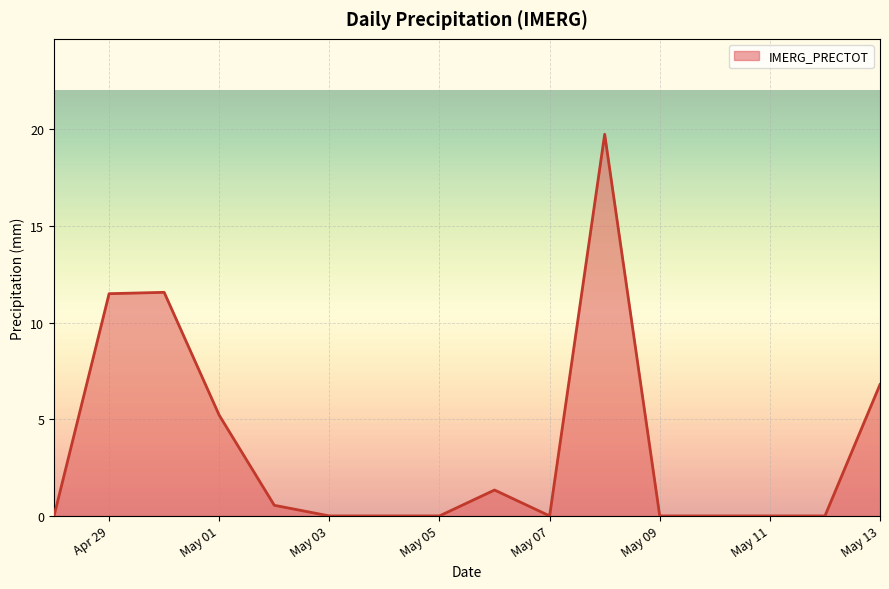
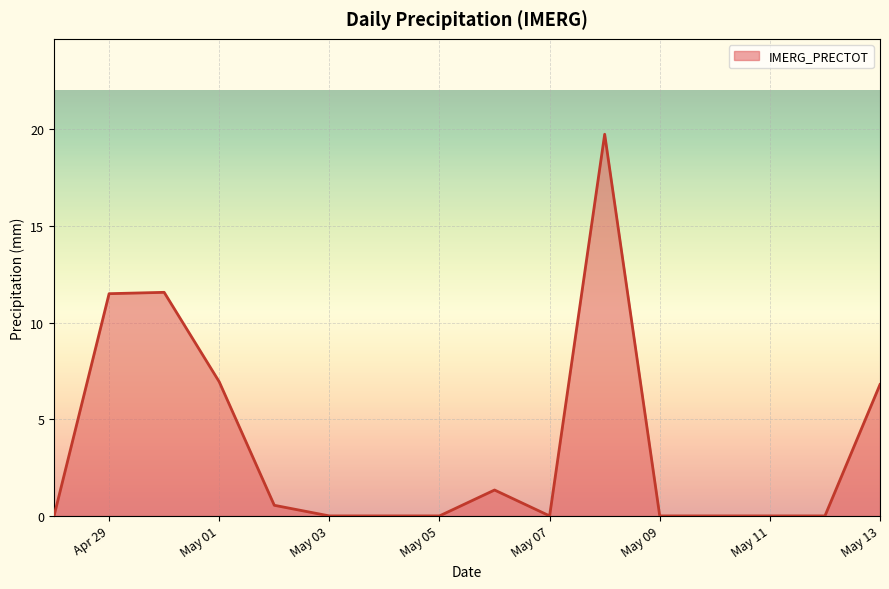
  {
    "Apr 29": 11.5,
-   "May 01": 5.2,
+   "May 01": 6.9,
    "May 03": 0.0,
    "May 05": 0.0,
    "May 07": 0.0,
    "May 09": 0.0,
    "May 11": 0.0,
    "May 13": 6.8
  }
